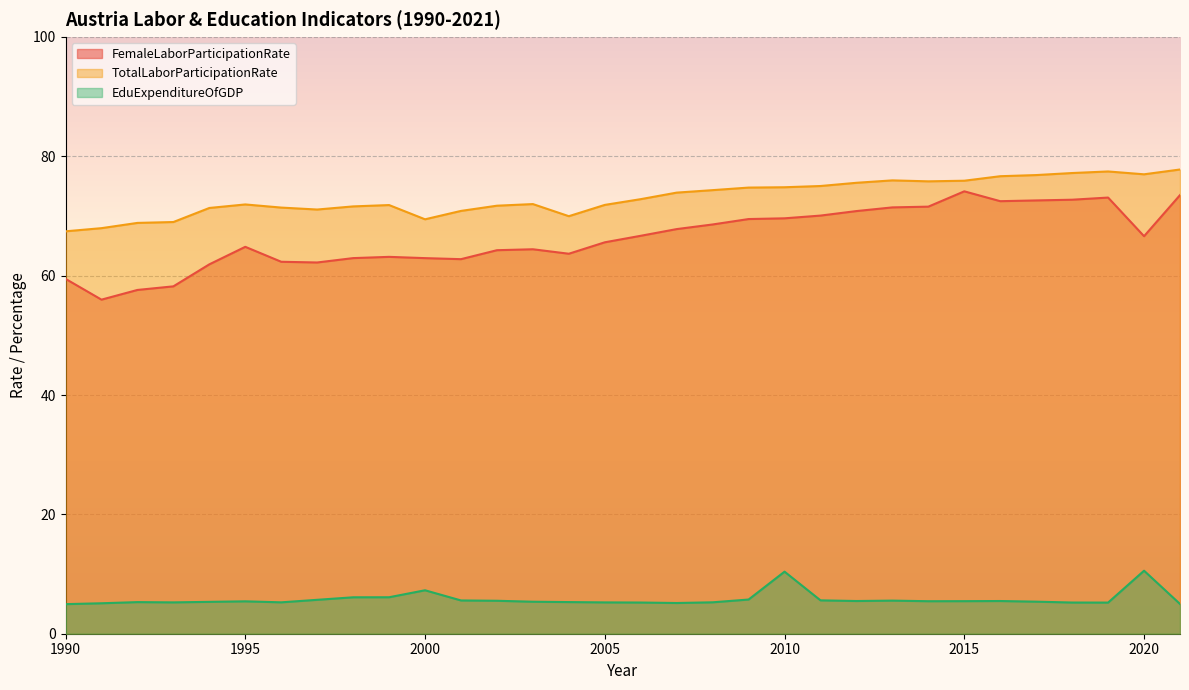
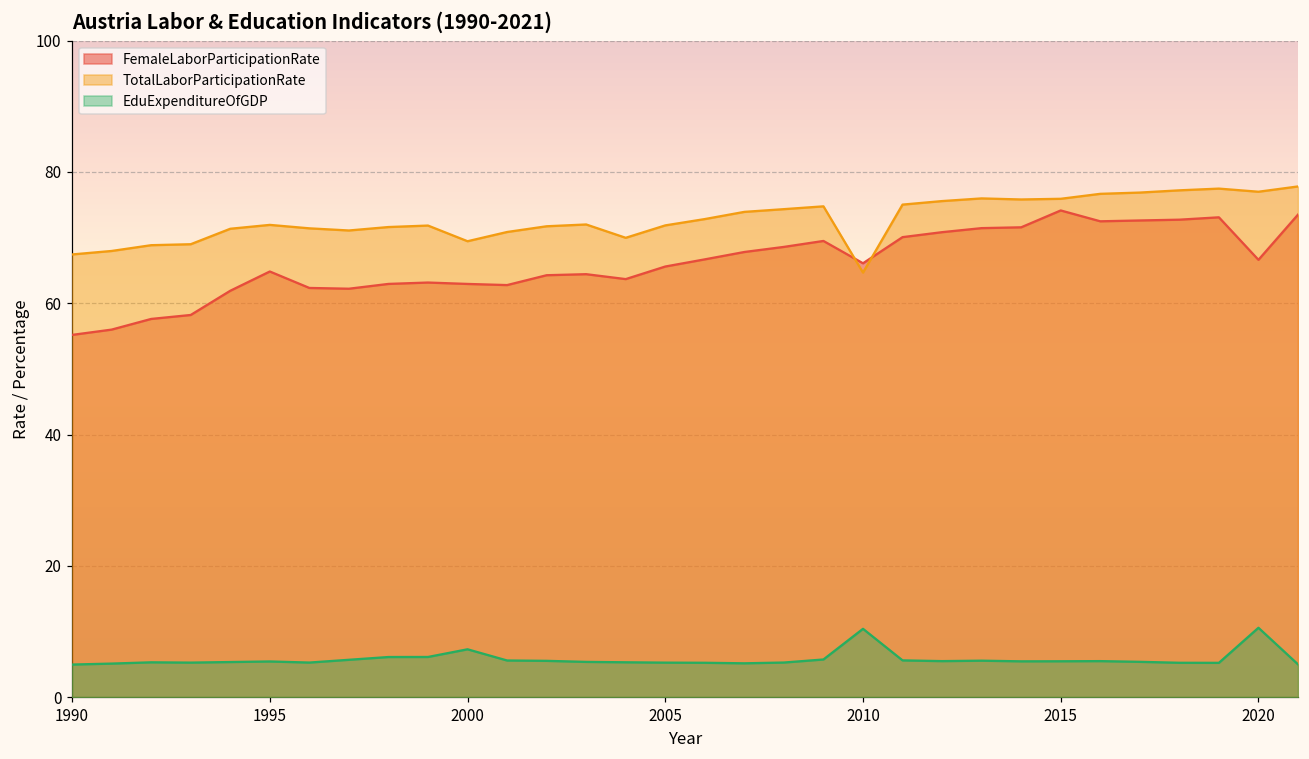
  {
    "FemaleLaborParticipationRate": {
-     "1990": 59,
+     "1990": 55,
      "1995": 65,
      "2000": 63,
      "2005": 66,
-     "2010": 70,
+     "2010": 66,
      "2015": 74,
      "2020": 67
    },
    "TotalLaborParticipationRate": {
      "1990": 67,
      "1995": 72,
      "2000": 69,
      "2005": 72,
-     "2010": 75,
+     "2010": 65,
      "2015": 76,
      "2020": 77
    },
    "EduExpenditureOfGDP": {
      "1990": 5,
      "1995": 5,
      "2000": 7,
      "2005": 5,
      "2010": 10,
      "2015": 5,
      "2020": 11
    }
  }
